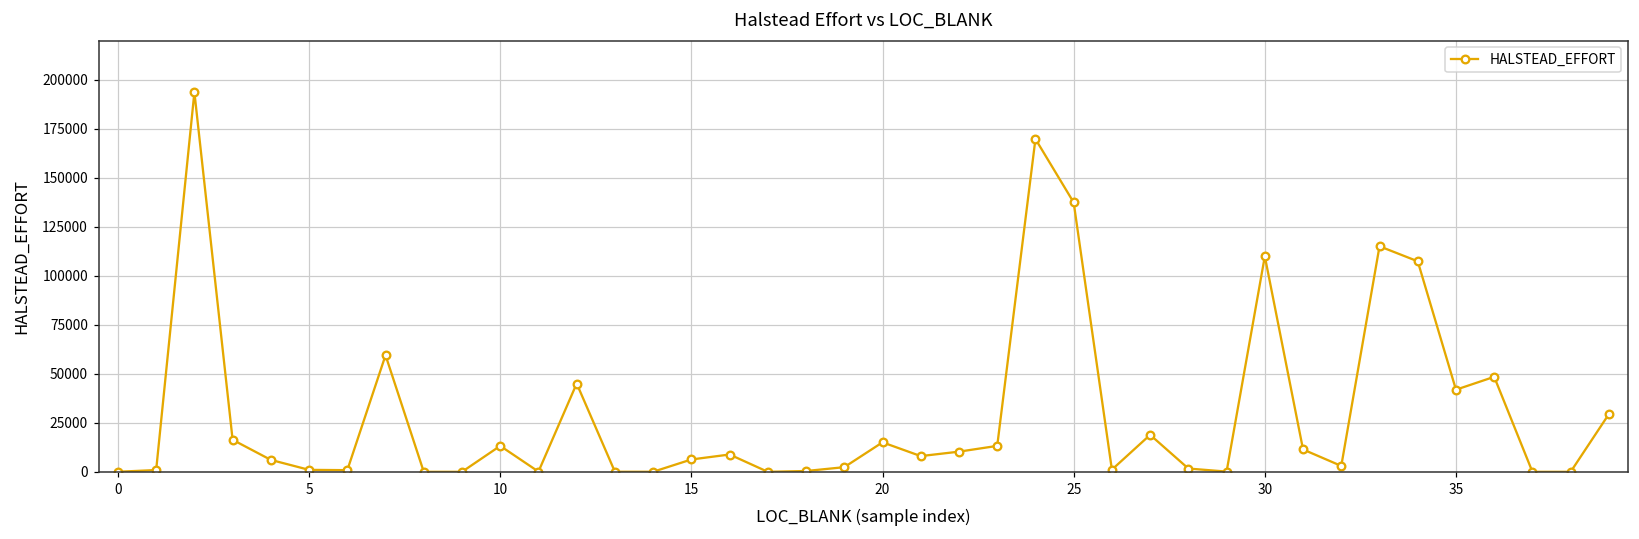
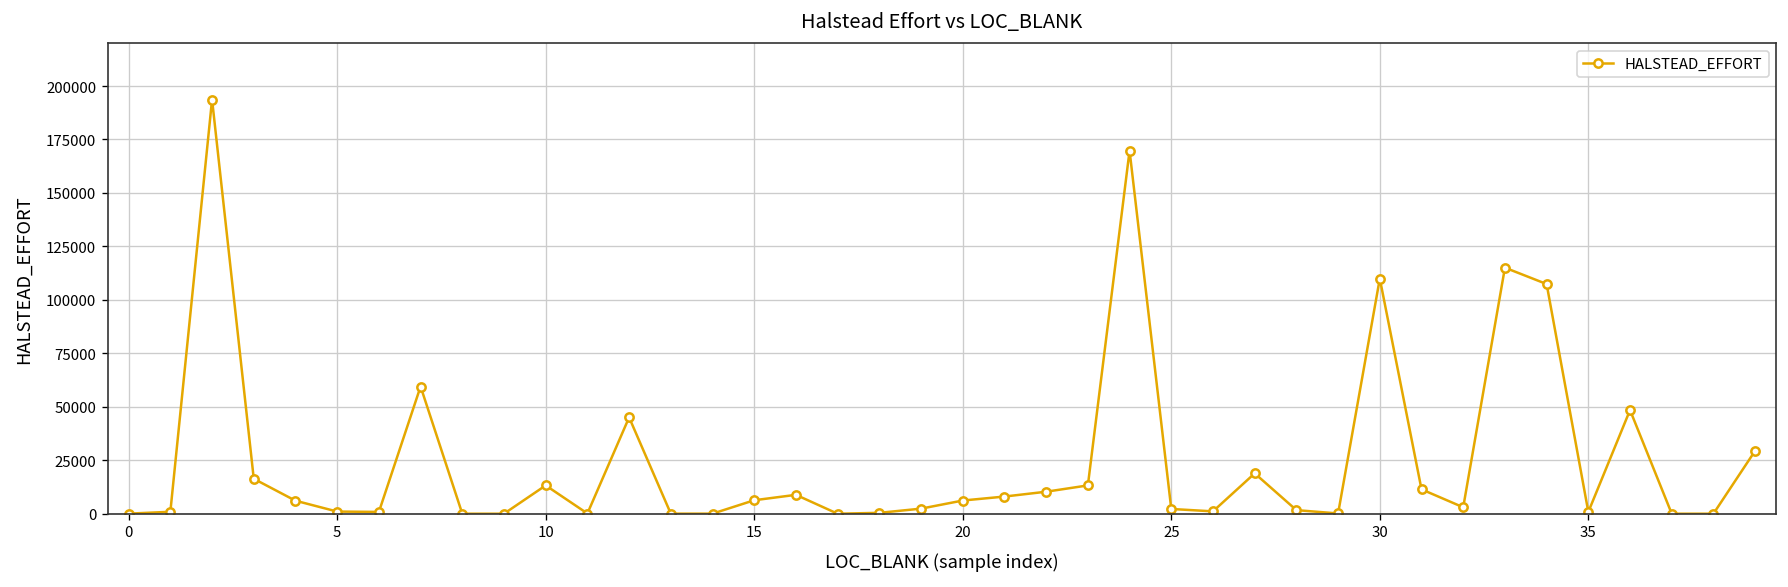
  {
    "0": 0,
    "5": 1000,
    "10": 13000,
    "15": 6000,
-   "20": 15000,
-   "25": 137000,
+   "20": 6000,
+   "25": 2000,
    "30": 110000,
-   "35": 42000
+   "35": 1000
  }
